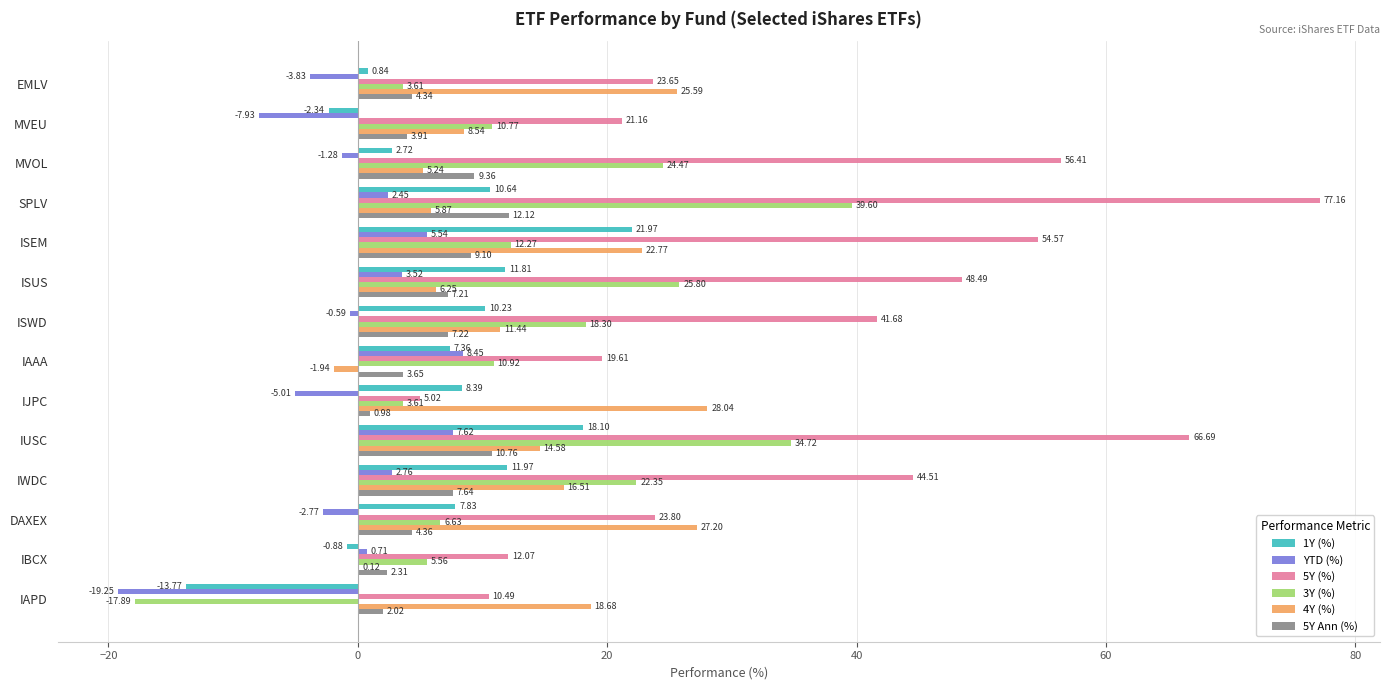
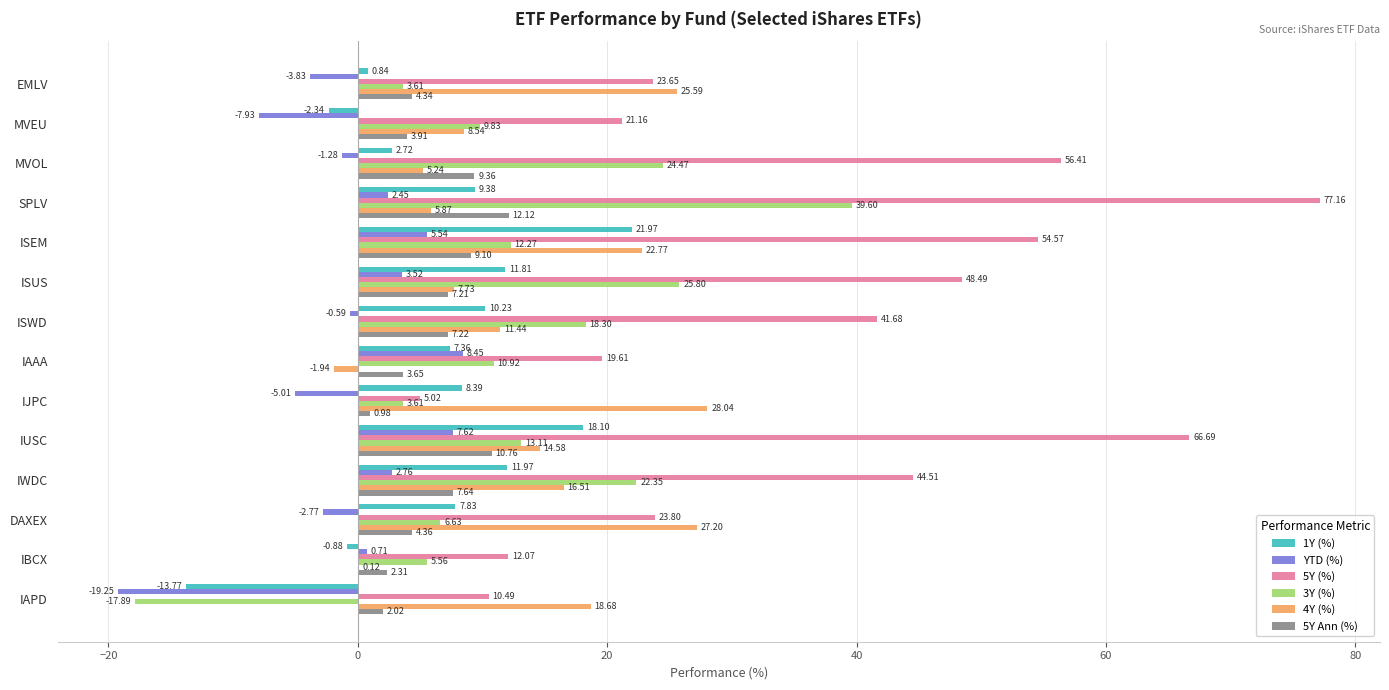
  {
    "1Y (%)": {
      "EMLV": 0.84,
      "MVEU": -2.34,
      "MVOL": 2.72,
-     "SPLV": 10.64,
+     "SPLV": 9.38,
      "ISEM": 21.97,
      "ISUS": 11.81,
      "ISWD": 10.23,
      "IAAA": 7.36,
      "IJPC": 8.39,
      "IUSC": 18.10,
      "IWDC": 11.97,
      "DAXEX": 7.83,
      "IBCX": -0.88,
      "IAPD": -13.77
    },
    "YTD (%)": {
      "EMLV": -3.83,
      "MVEU": -7.93,
      "MVOL": -1.28,
      "SPLV": 2.45,
      "ISEM": 5.54,
      "ISUS": 3.52,
      "ISWD": -0.59,
      "IAAA": 8.45,
      "IJPC": -5.01,
      "IUSC": 7.62,
      "IWDC": 2.76,
      "DAXEX": -2.77,
      "IBCX": 0.71,
      "IAPD": -19.25
    },
    "5Y (%)": {
      "EMLV": 23.65,
      "MVEU": 21.16,
      "MVOL": 56.41,
      "SPLV": 77.16,
      "ISEM": 54.57,
      "ISUS": 48.49,
      "ISWD": 41.68,
      "IAAA": 19.61,
      "IJPC": 5.02,
      "IUSC": 66.69,
      "IWDC": 44.51,
      "DAXEX": 23.80,
      "IBCX": 12.07,
      "IAPD": 10.49
    },
    "3Y (%)": {
      "EMLV": 3.61,
-     "MVEU": 10.77,
+     "MVEU": 9.83,
      "MVOL": 24.47,
      "SPLV": 39.60,
      "ISEM": 12.27,
      "ISUS": 25.80,
      "ISWD": 18.30,
      "IAAA": 10.92,
      "IJPC": 3.61,
-     "IUSC": 34.72,
+     "IUSC": 13.11,
      "IWDC": 22.35,
      "DAXEX": 6.63,
      "IBCX": 5.56,
      "IAPD": -17.89
    },
    "4Y (%)": {
      "EMLV": 25.59,
      "MVEU": 8.54,
      "MVOL": 5.24,
      "SPLV": 5.87,
      "ISEM": 22.77,
-     "ISUS": 6.25,
+     "ISUS": 7.73,
      "ISWD": 11.44,
      "IAAA": -1.94,
      "IJPC": 28.04,
      "IUSC": 14.58,
      "IWDC": 16.51,
      "DAXEX": 27.20,
      "IBCX": 0.12,
      "IAPD": 18.68
    },
    "5Y Ann (%)": {
      "EMLV": 4.34,
      "MVEU": 3.91,
      "MVOL": 9.36,
      "SPLV": 12.12,
      "ISEM": 9.10,
      "ISWD": 7.22,
      "IAAA": 3.65,
      "IJPC": 0.98,
      "IUSC": 10.76,
      "IWDC": 7.64,
      "DAXEX": 4.36,
      "IBCX": 2.31,
      "IAPD": 2.02
    }
  }
